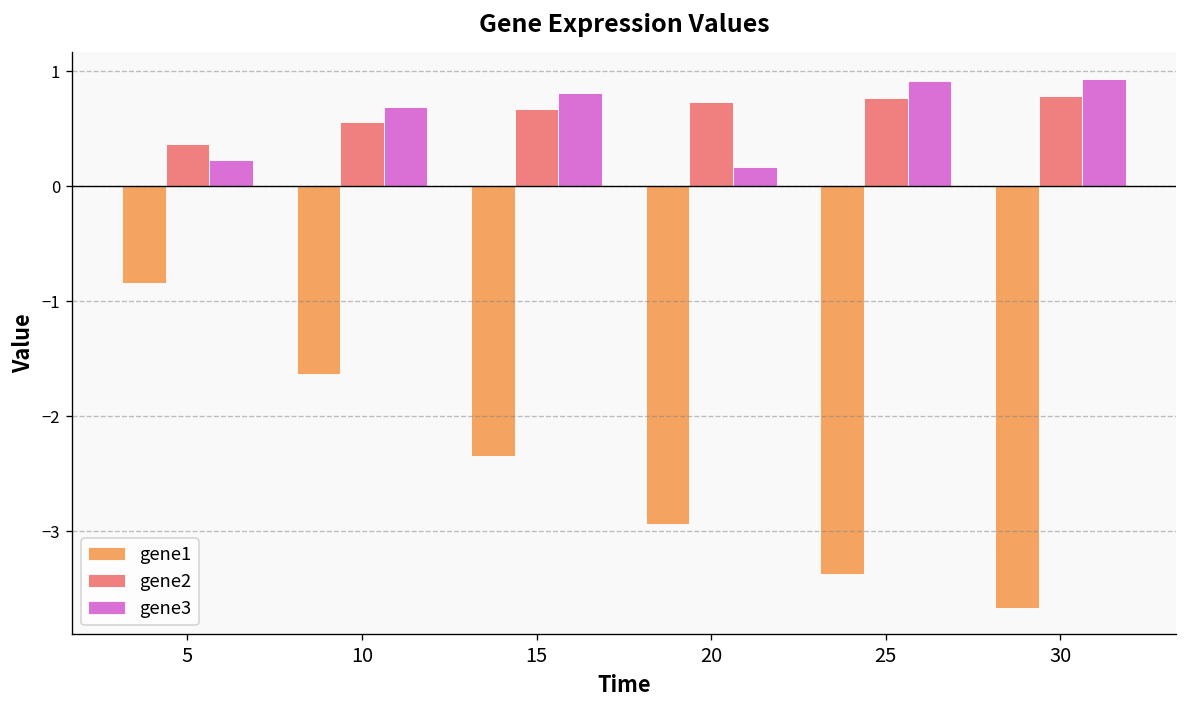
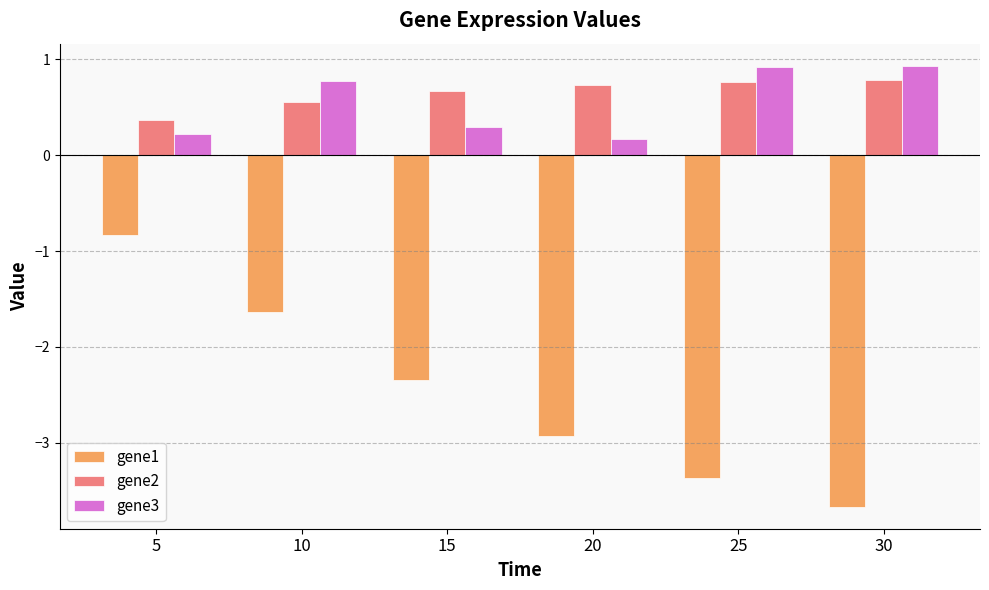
  {
    "gene3": {
      "5": 0.2,
-     "10": 0.7,
-     "15": 0.8,
+     "10": 0.8,
+     "15": 0.3,
      "20": 0.2,
      "25": 0.9,
      "30": 0.9
    }
  }
